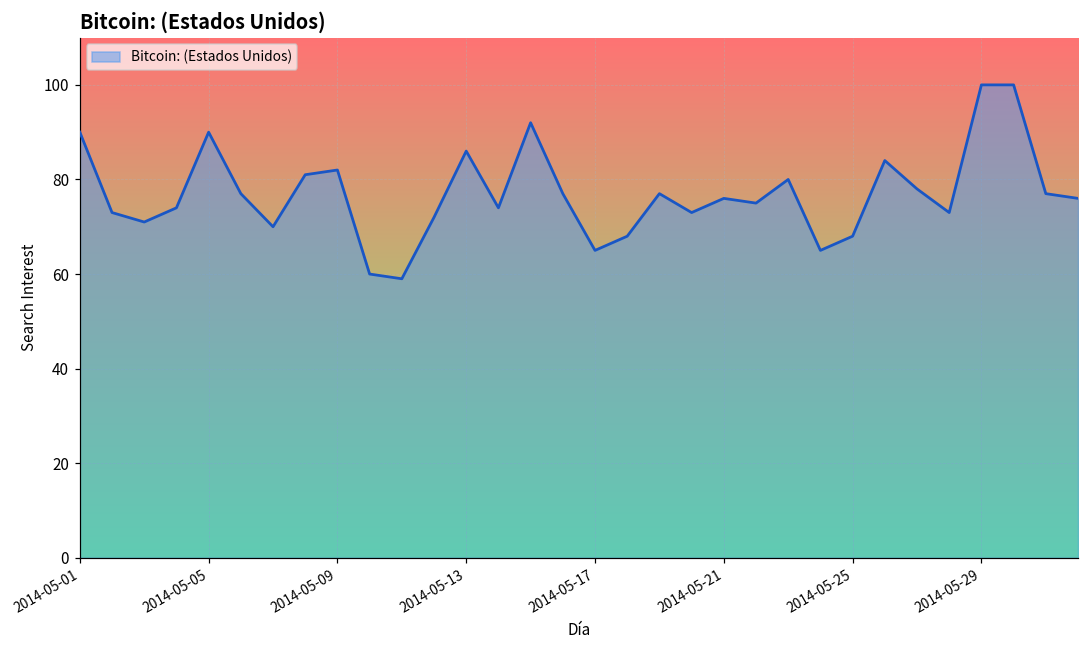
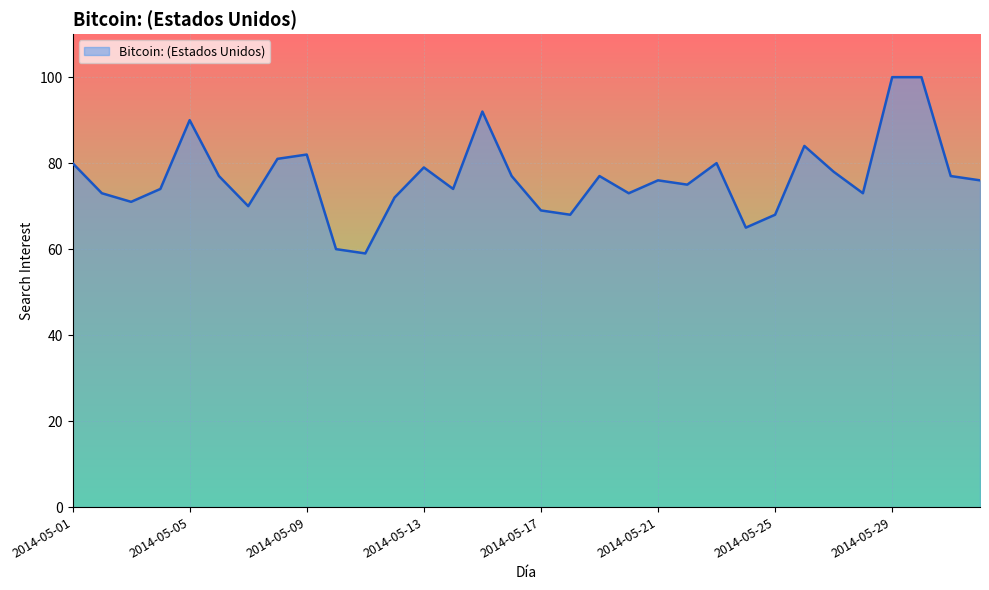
  {
-   "2014-05-01": 90,
+   "2014-05-01": 80,
    "2014-05-05": 90,
    "2014-05-09": 82,
-   "2014-05-13": 86,
-   "2014-05-17": 65,
+   "2014-05-13": 79,
+   "2014-05-17": 69,
    "2014-05-21": 76,
    "2014-05-25": 68,
    "2014-05-29": 100
  }
